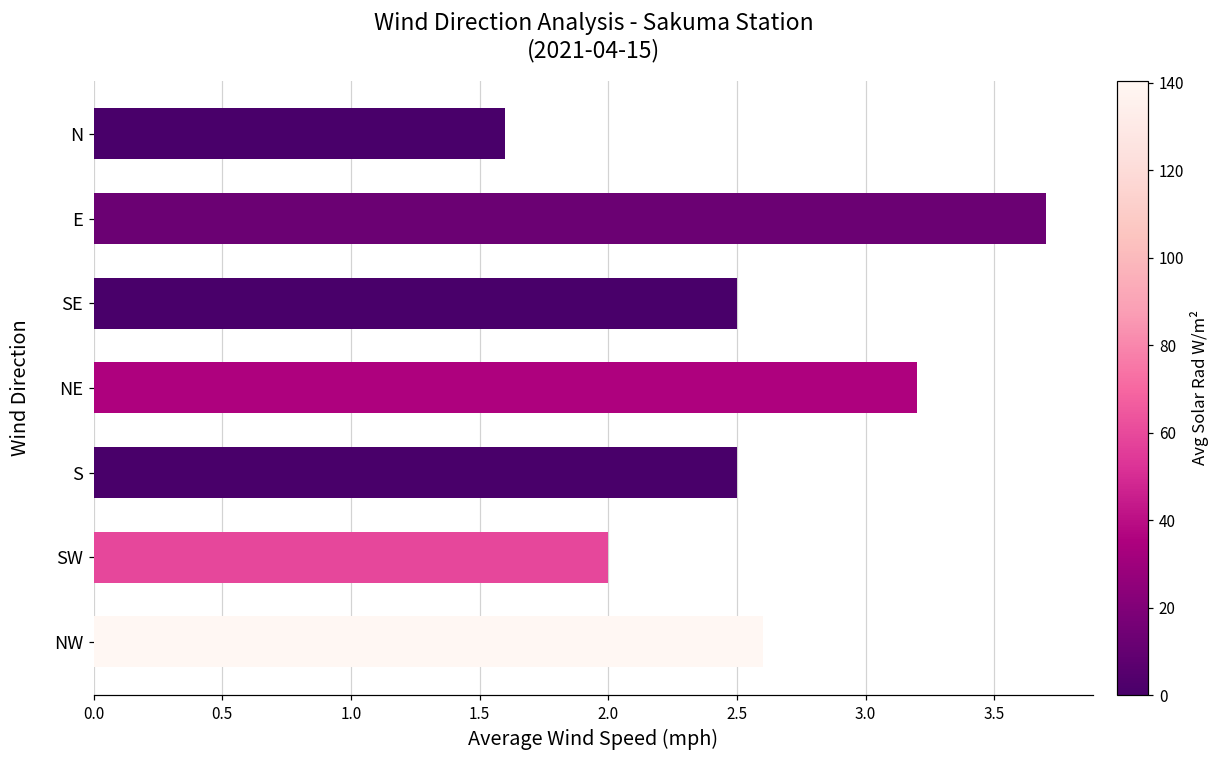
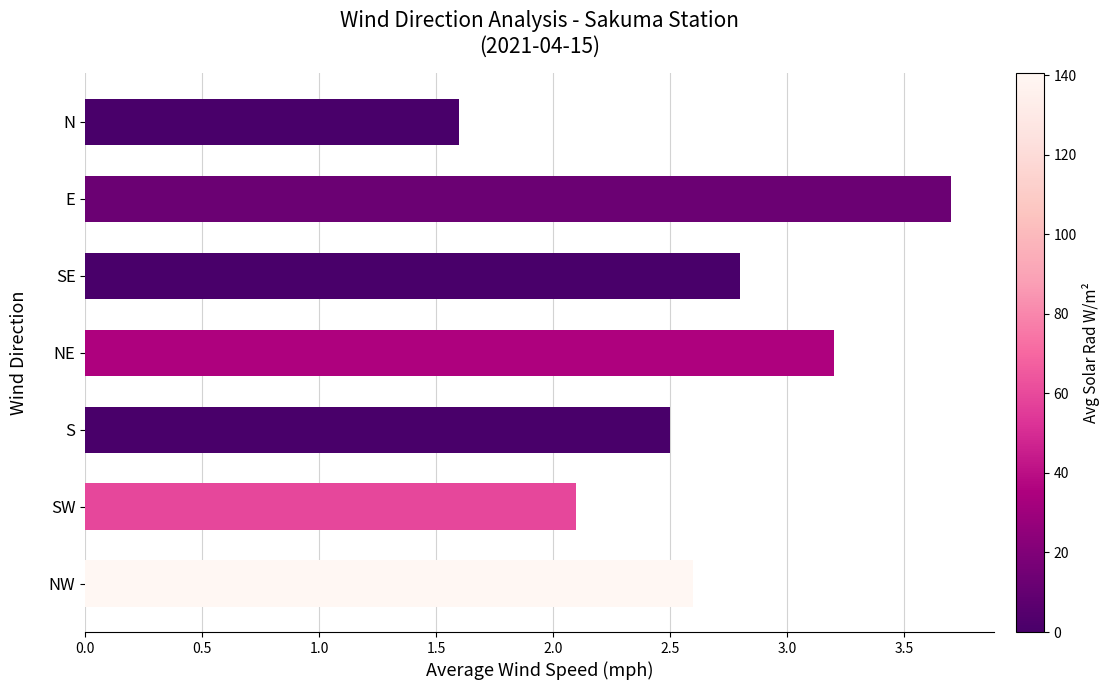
  {
    "N": 1.6,
    "E": 3.7,
-   "SE": 2.5,
+   "SE": 2.8,
    "NE": 3.2,
    "S": 2.5,
-   "SW": 2.0,
+   "SW": 2.1,
    "NW": 2.6
  }
